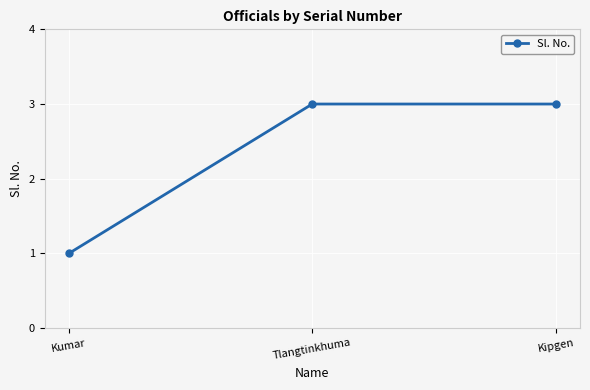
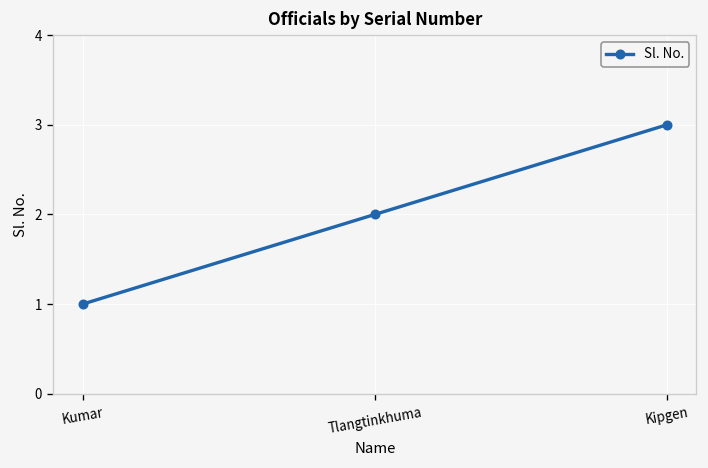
  {
    "Kumar": 1,
-   "Tlangtinkhuma": 3,
+   "Tlangtinkhuma": 2,
    "Kipgen": 3
  }
